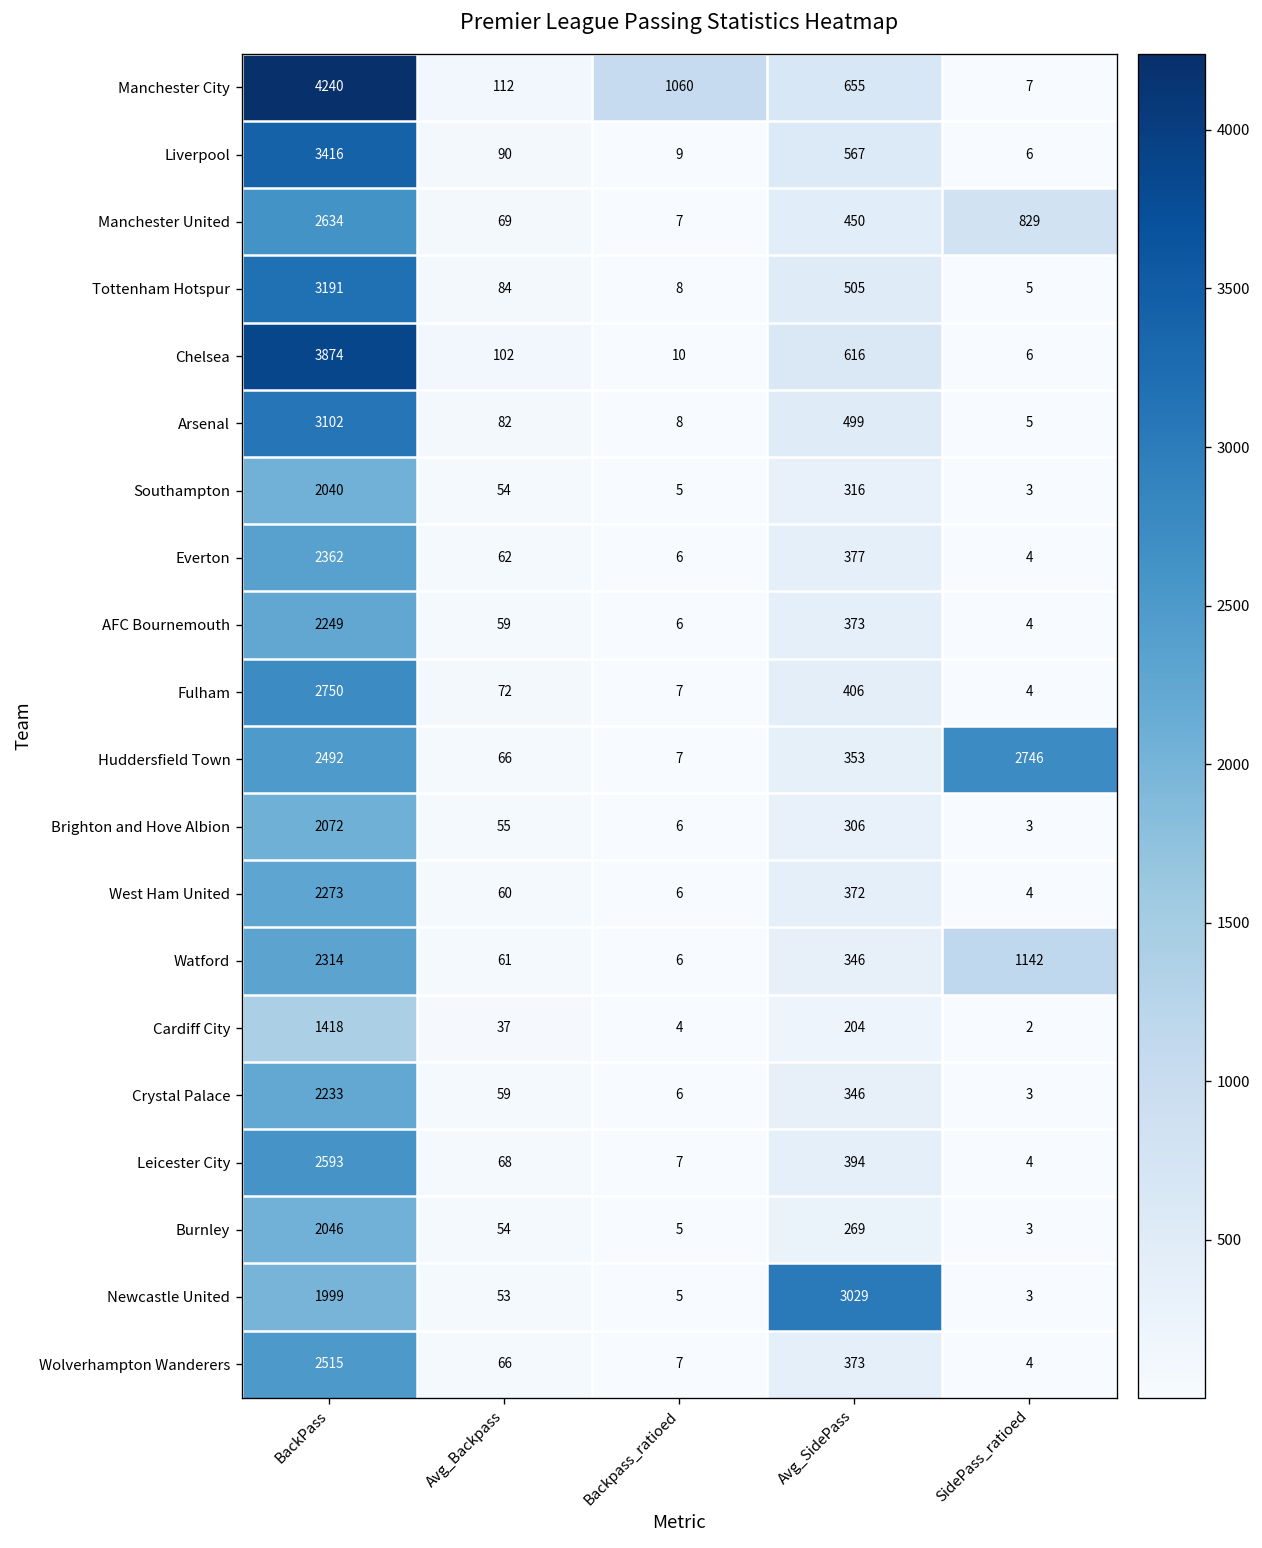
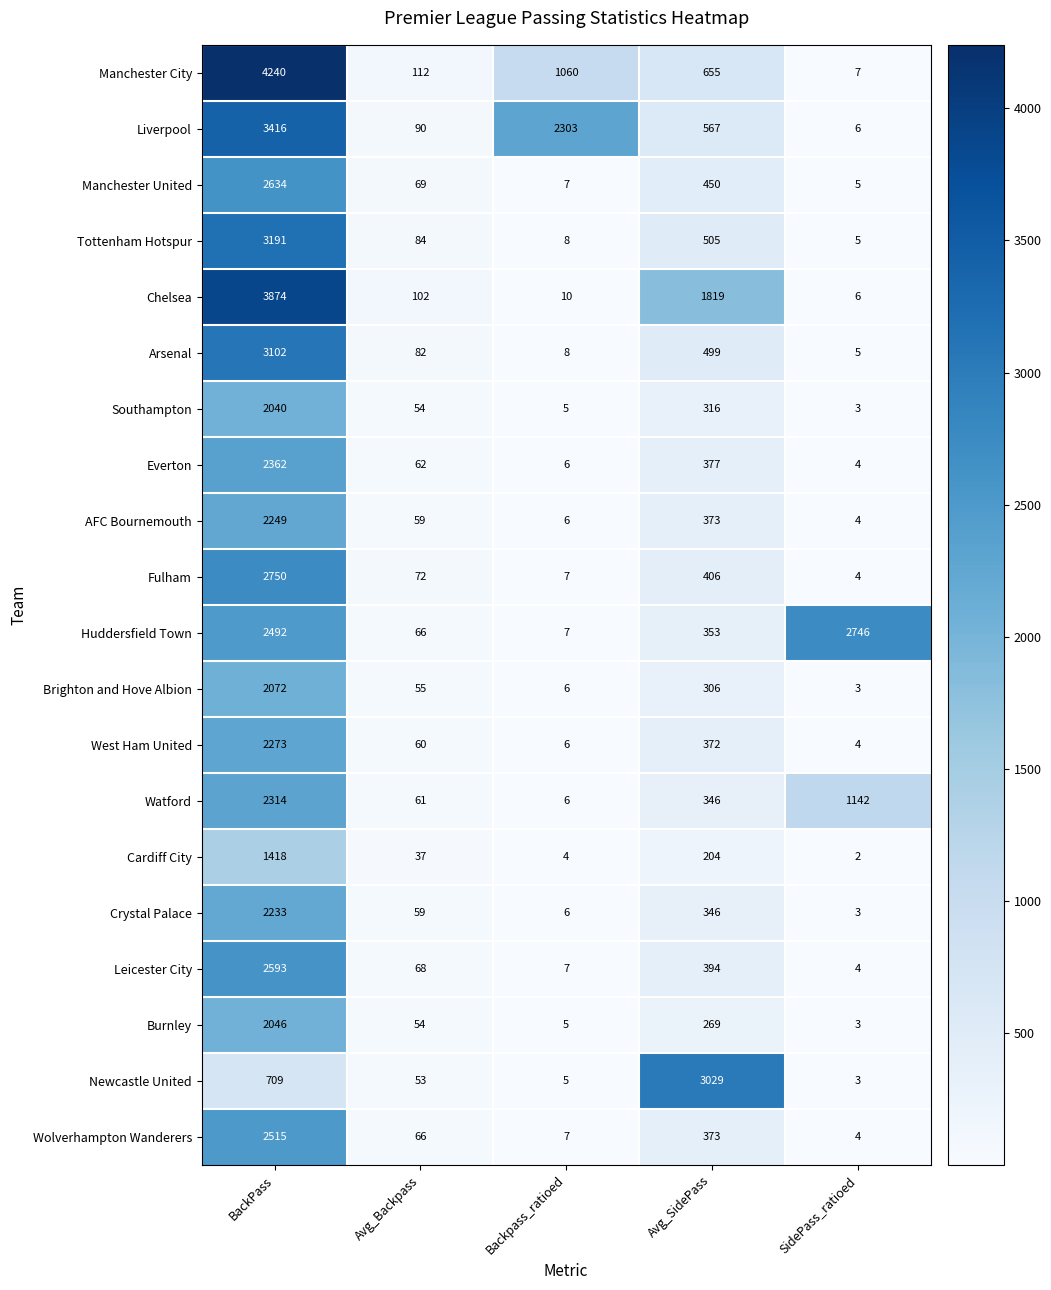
  {
    "Manchester City": {
      "BackPass": 4240,
      "Avg_Backpass": 112,
      "Backpass_ratioed": 1060,
      "Avg_SidePass": 655,
      "SidePass_ratioed": 7
    },
    "Liverpool": {
      "BackPass": 3416,
      "Avg_Backpass": 90,
-     "Backpass_ratioed": 9,
+     "Backpass_ratioed": 2303,
      "Avg_SidePass": 567,
      "SidePass_ratioed": 6
    },
    "Manchester United": {
      "BackPass": 2634,
      "Avg_Backpass": 69,
      "Backpass_ratioed": 7,
      "Avg_SidePass": 450,
-     "SidePass_ratioed": 829
+     "SidePass_ratioed": 5
    },
    "Tottenham Hotspur": {
      "BackPass": 3191,
      "Avg_Backpass": 84,
      "Backpass_ratioed": 8,
      "Avg_SidePass": 505,
      "SidePass_ratioed": 5
    },
    "Chelsea": {
      "BackPass": 3874,
      "Avg_Backpass": 102,
      "Backpass_ratioed": 10,
-     "Avg_SidePass": 616,
+     "Avg_SidePass": 1819,
      "SidePass_ratioed": 6
    },
    "Arsenal": {
      "BackPass": 3102,
      "Avg_Backpass": 82,
      "Backpass_ratioed": 8,
      "Avg_SidePass": 499,
      "SidePass_ratioed": 5
    },
    "Southampton": {
      "BackPass": 2040,
      "Avg_Backpass": 54,
      "Backpass_ratioed": 5,
      "Avg_SidePass": 316,
      "SidePass_ratioed": 3
    },
    "Everton": {
      "BackPass": 2362,
      "Avg_Backpass": 62,
      "Backpass_ratioed": 6,
      "Avg_SidePass": 377,
      "SidePass_ratioed": 4
    },
    "AFC Bournemouth": {
      "BackPass": 2249,
      "Avg_Backpass": 59,
      "Backpass_ratioed": 6,
      "Avg_SidePass": 373,
      "SidePass_ratioed": 4
    },
    "Fulham": {
      "BackPass": 2750,
      "Avg_Backpass": 72,
      "Backpass_ratioed": 7,
      "Avg_SidePass": 406,
      "SidePass_ratioed": 4
    },
    "Huddersfield Town": {
      "BackPass": 2492,
      "Avg_Backpass": 66,
      "Backpass_ratioed": 7,
      "Avg_SidePass": 353,
      "SidePass_ratioed": 2746
    },
    "Brighton and Hove Albion": {
      "BackPass": 2072,
      "Avg_Backpass": 55,
      "Backpass_ratioed": 6,
      "Avg_SidePass": 306,
      "SidePass_ratioed": 3
    },
    "West Ham United": {
      "BackPass": 2273,
      "Avg_Backpass": 60,
      "Backpass_ratioed": 6,
      "Avg_SidePass": 372,
      "SidePass_ratioed": 4
    },
    "Watford": {
      "BackPass": 2314,
      "Avg_Backpass": 61,
      "Backpass_ratioed": 6,
      "Avg_SidePass": 346,
      "SidePass_ratioed": 1142
    },
    "Cardiff City": {
      "BackPass": 1418,
      "Avg_Backpass": 37,
      "Backpass_ratioed": 4,
      "Avg_SidePass": 204,
      "SidePass_ratioed": 2
    },
    "Crystal Palace": {
      "BackPass": 2233,
      "Avg_Backpass": 59,
      "Backpass_ratioed": 6,
      "Avg_SidePass": 346,
      "SidePass_ratioed": 3
    },
    "Leicester City": {
      "BackPass": 2593,
      "Avg_Backpass": 68,
      "Backpass_ratioed": 7,
      "Avg_SidePass": 394,
      "SidePass_ratioed": 4
    },
    "Burnley": {
      "BackPass": 2046,
      "Avg_Backpass": 54,
      "Backpass_ratioed": 5,
      "Avg_SidePass": 269,
      "SidePass_ratioed": 3
    },
    "Newcastle United": {
-     "BackPass": 1999,
+     "BackPass": 709,
      "Avg_Backpass": 53,
      "Backpass_ratioed": 5,
      "Avg_SidePass": 3029,
      "SidePass_ratioed": 3
    },
    "Wolverhampton Wanderers": {
      "BackPass": 2515,
      "Avg_Backpass": 66,
      "Backpass_ratioed": 7,
      "Avg_SidePass": 373,
      "SidePass_ratioed": 4
    }
  }
